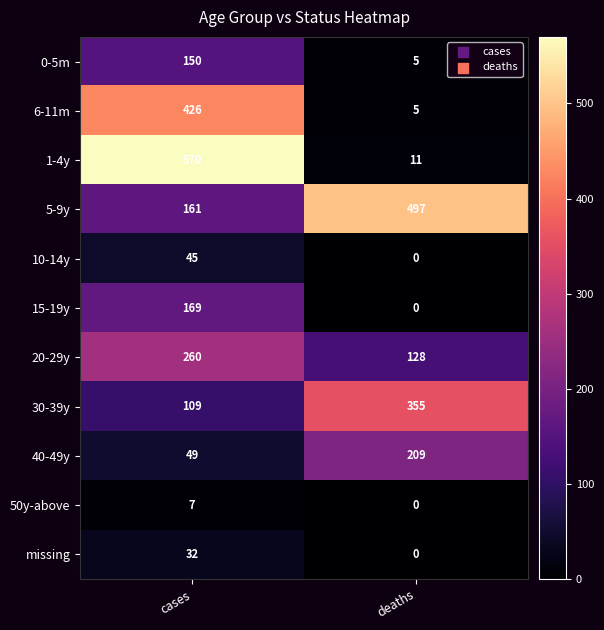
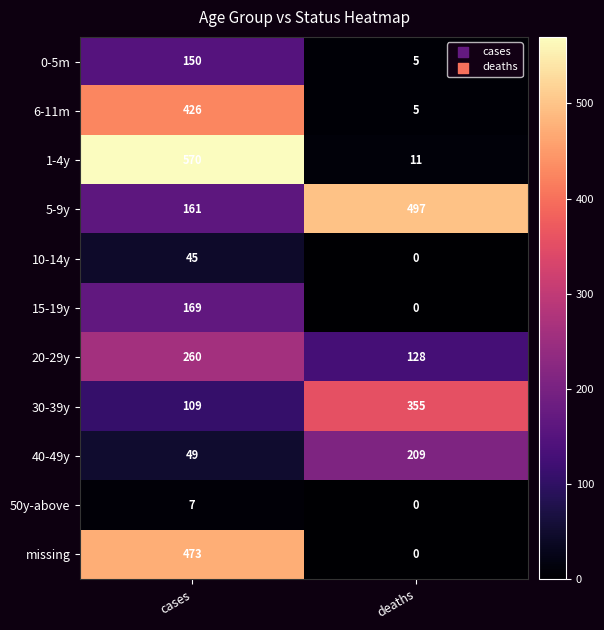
  {
    "0-5m": {
      "cases": 150,
      "deaths": 5
    },
    "6-11m": {
      "cases": 426,
      "deaths": 5
    },
    "1-4y": {
      "cases": 570,
      "deaths": 11
    },
    "5-9y": {
      "cases": 161,
      "deaths": 497
    },
    "10-14y": {
      "cases": 45,
      "deaths": 0
    },
    "15-19y": {
      "cases": 169,
      "deaths": 0
    },
    "20-29y": {
      "cases": 260,
      "deaths": 128
    },
    "30-39y": {
      "cases": 109,
      "deaths": 355
    },
    "40-49y": {
      "cases": 49,
      "deaths": 209
    },
    "50y-above": {
      "cases": 7,
      "deaths": 0
    },
    "missing": {
-     "cases": 32,
+     "cases": 473,
      "deaths": 0
    }
  }
